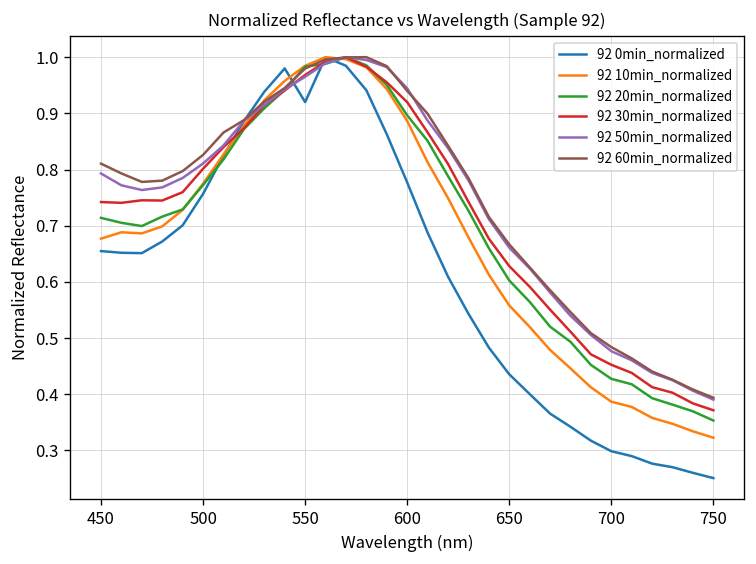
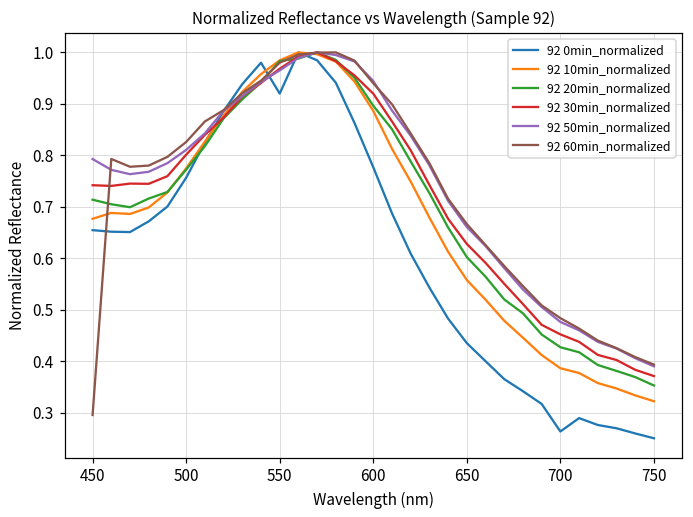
  {
    "92 0min_normalized": {
      "450": 0.65,
      "500": 0.76,
      "550": 0.92,
      "600": 0.78,
      "650": 0.44,
-     "700": 0.30,
+     "700": 0.26,
      "750": 0.25
    },
    "92 10min_normalized": {
      "450": 0.68,
      "600": 0.89,
      "650": 0.56,
      "700": 0.39,
      "750": 0.32
    },
    "92 20min_normalized": {
      "450": 0.71,
      "600": 0.90,
      "650": 0.60,
      "700": 0.43,
      "750": 0.35
    },
    "92 30min_normalized": {
      "450": 0.74,
      "500": 0.80,
      "600": 0.92,
      "650": 0.63,
      "700": 0.45,
      "750": 0.37
    },
    "92 50min_normalized": {
      "450": 0.79,
      "500": 0.81,
      "650": 0.66,
      "700": 0.48
    },
    "92 60min_normalized": {
-     "450": 0.81,
+     "450": 0.30,
      "500": 0.83,
      "650": 0.67,
      "700": 0.48
    }
  }
